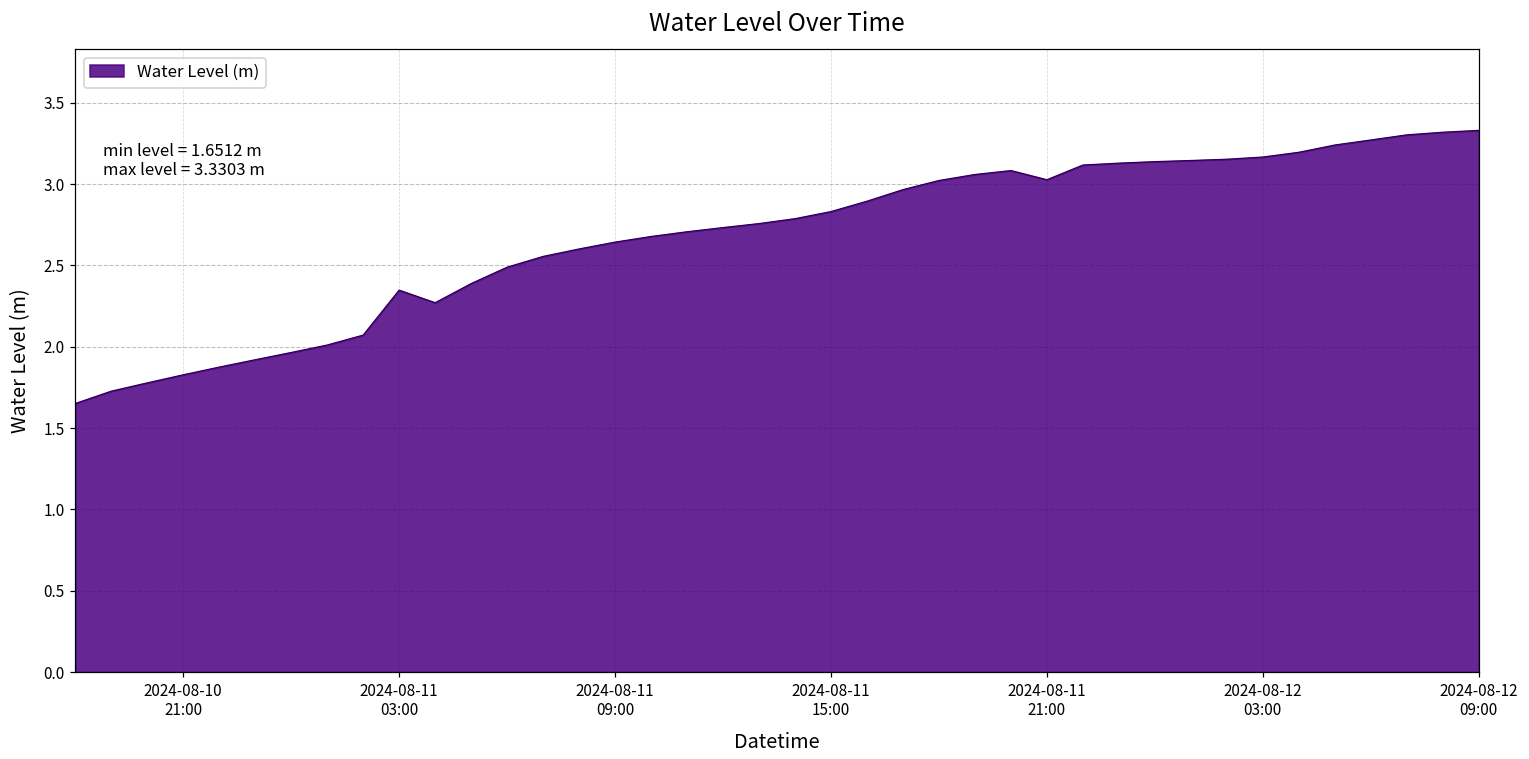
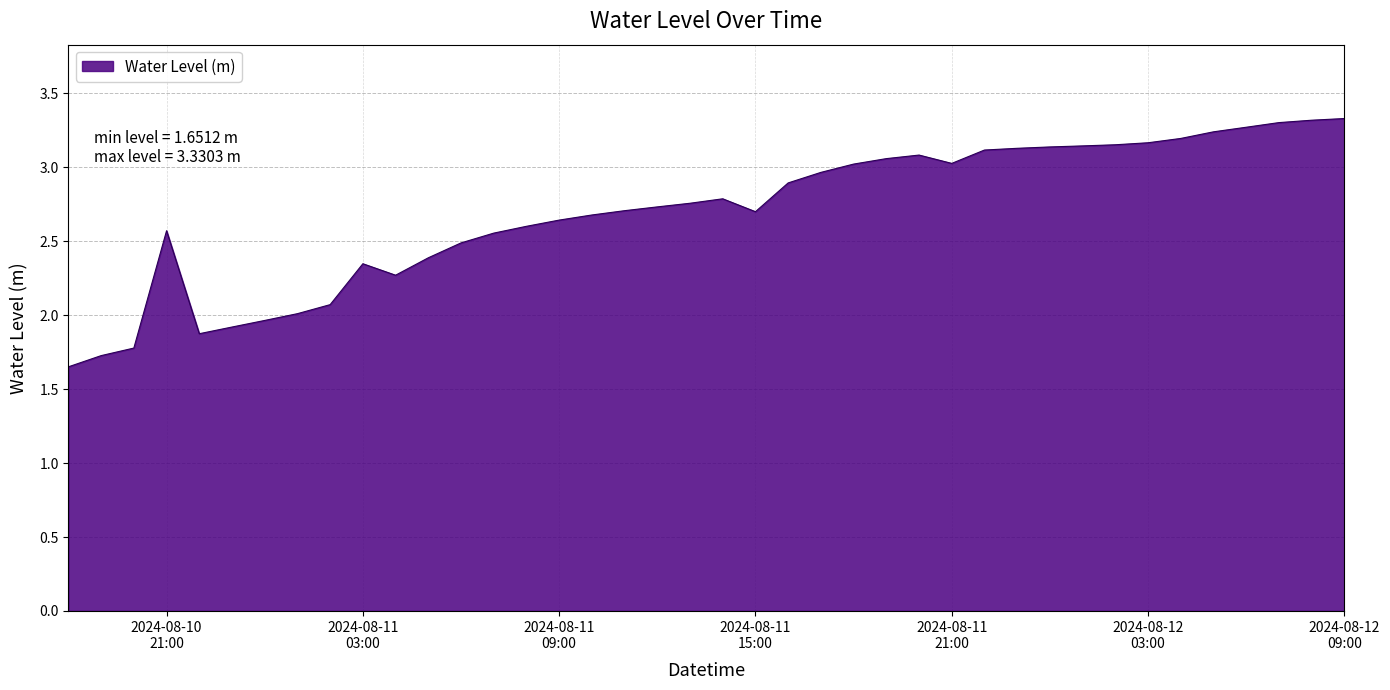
  {
-   "2024-08-10 21:00": 1.83,
+   "2024-08-10 21:00": 2.57,
    "2024-08-11 03:00": 2.35,
    "2024-08-11 09:00": 2.64,
-   "2024-08-11 15:00": 2.83,
+   "2024-08-11 15:00": 2.70,
    "2024-08-11 21:00": 3.03,
    "2024-08-12 03:00": 3.17,
    "2024-08-12 09:00": 3.33
  }
